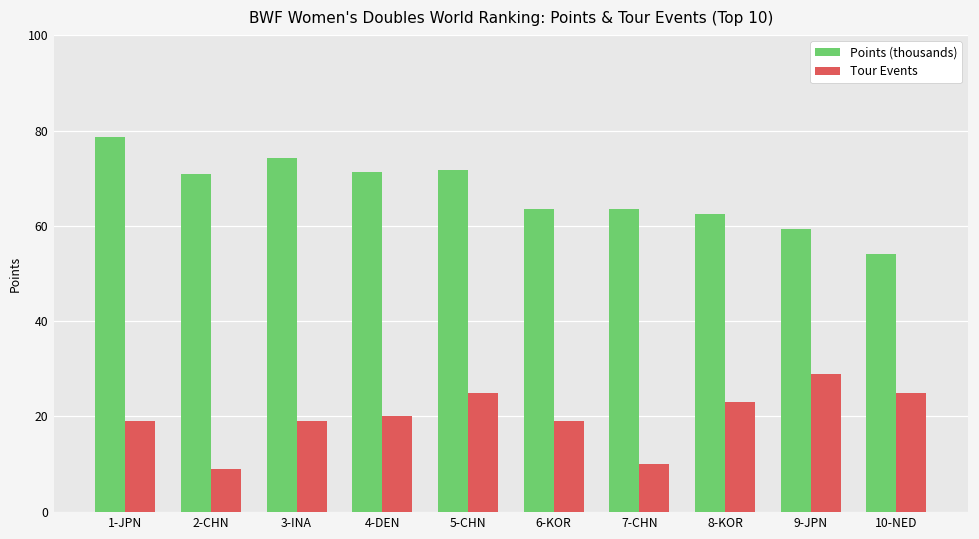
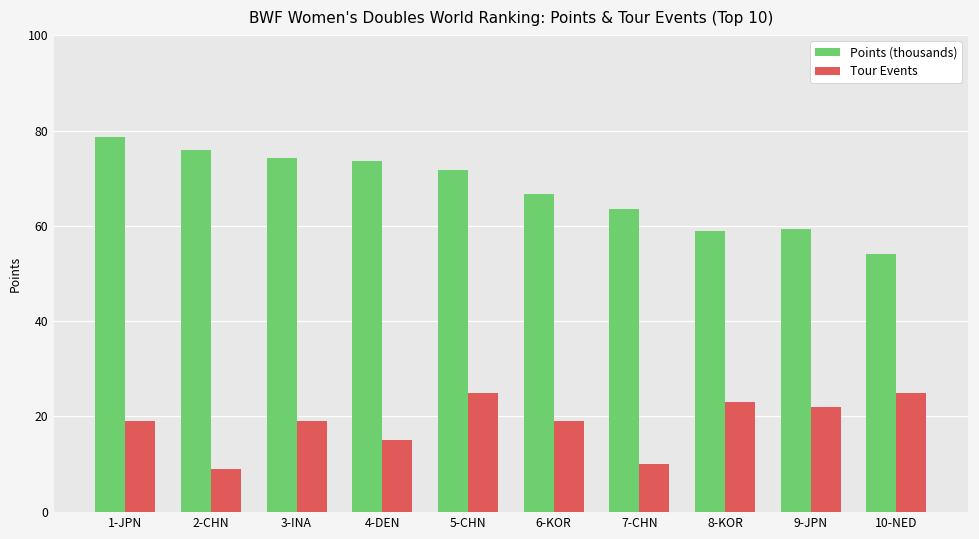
  {
    "Points (thousands)": {
      "1-JPN": 79,
-     "2-CHN": 71,
+     "2-CHN": 76,
      "3-INA": 74,
-     "4-DEN": 71,
+     "4-DEN": 74,
      "5-CHN": 72,
-     "6-KOR": 64,
+     "6-KOR": 67,
      "7-CHN": 64,
-     "8-KOR": 62,
+     "8-KOR": 59,
      "9-JPN": 59,
      "10-NED": 54
    },
    "Tour Events": {
      "1-JPN": 19,
      "2-CHN": 9,
      "3-INA": 19,
-     "4-DEN": 20,
+     "4-DEN": 15,
      "5-CHN": 25,
      "6-KOR": 19,
      "7-CHN": 10,
      "8-KOR": 23,
-     "9-JPN": 29,
+     "9-JPN": 22,
      "10-NED": 25
    }
  }
